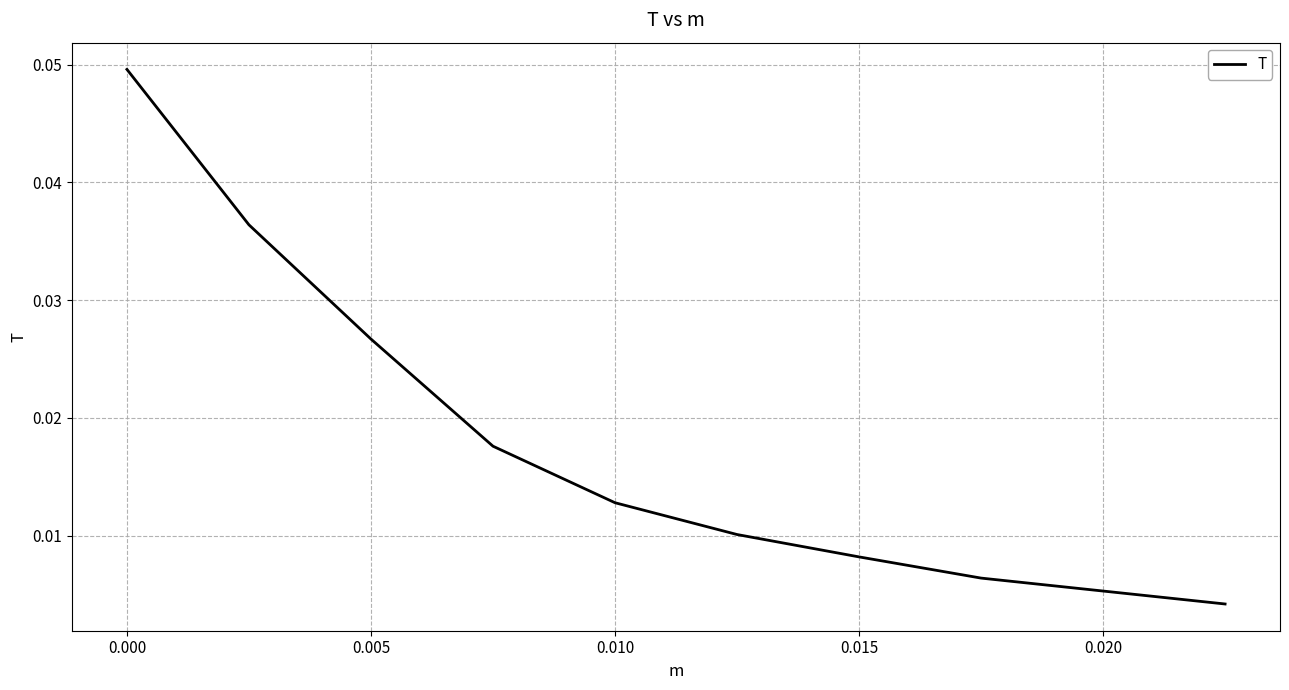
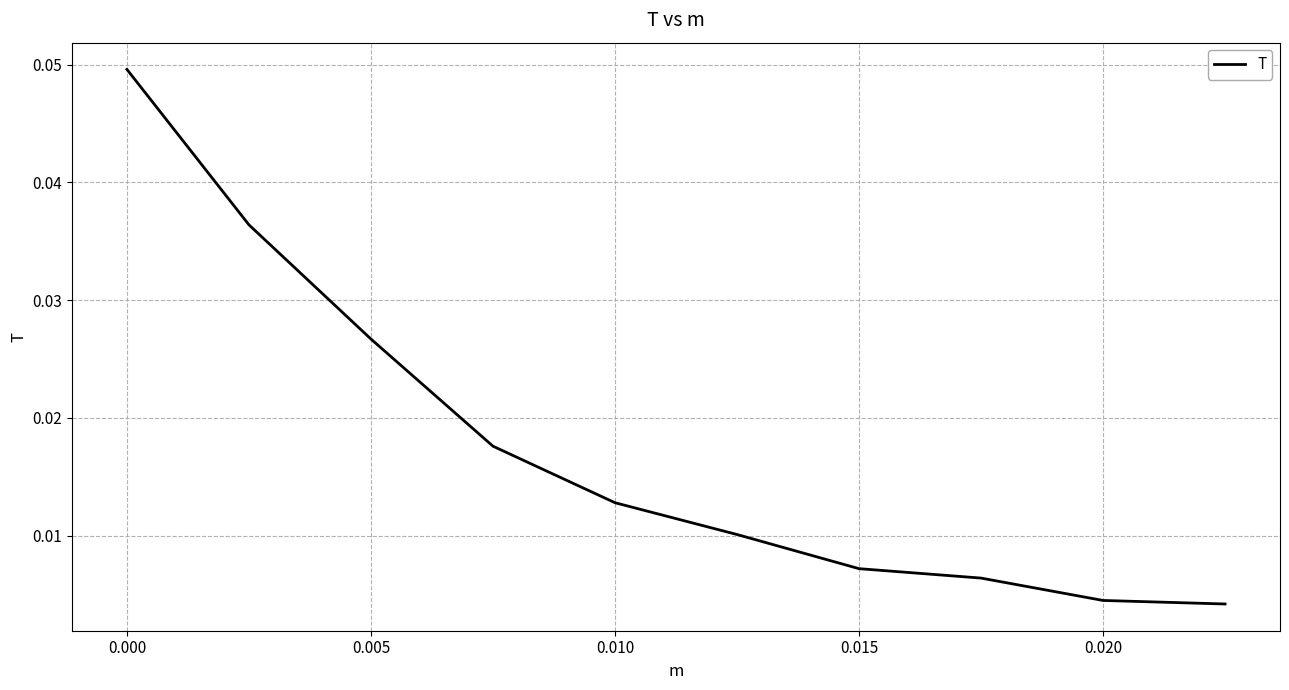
  {
    "0.000": 0.0496,
    "0.005": 0.0267,
    "0.010": 0.0128,
-   "0.015": 0.0082,
-   "0.020": 0.0053
+   "0.015": 0.0072,
+   "0.020": 0.0045
  }
